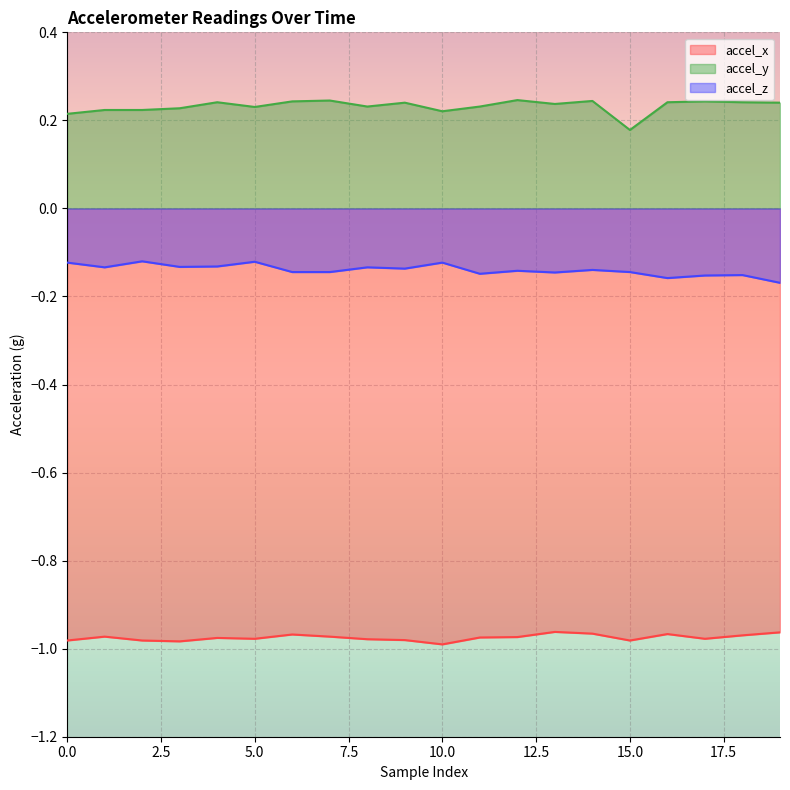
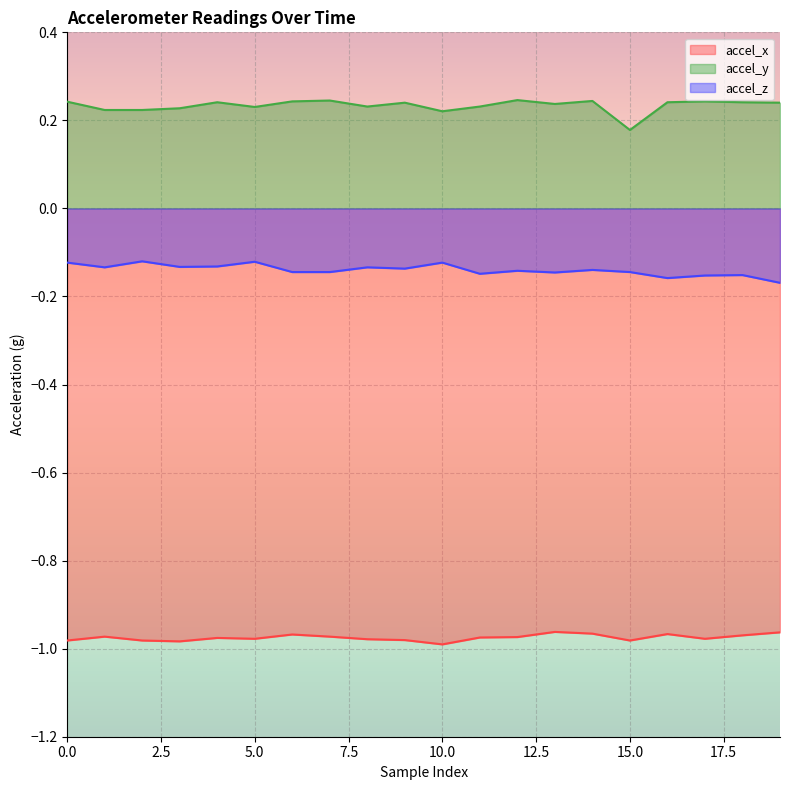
  {
    "accel_y": {
-     "0.0": 0.21,
+     "0.0": 0.24,
      "5.0": 0.23,
      "10.0": 0.22,
      "15.0": 0.18
    }
  }
